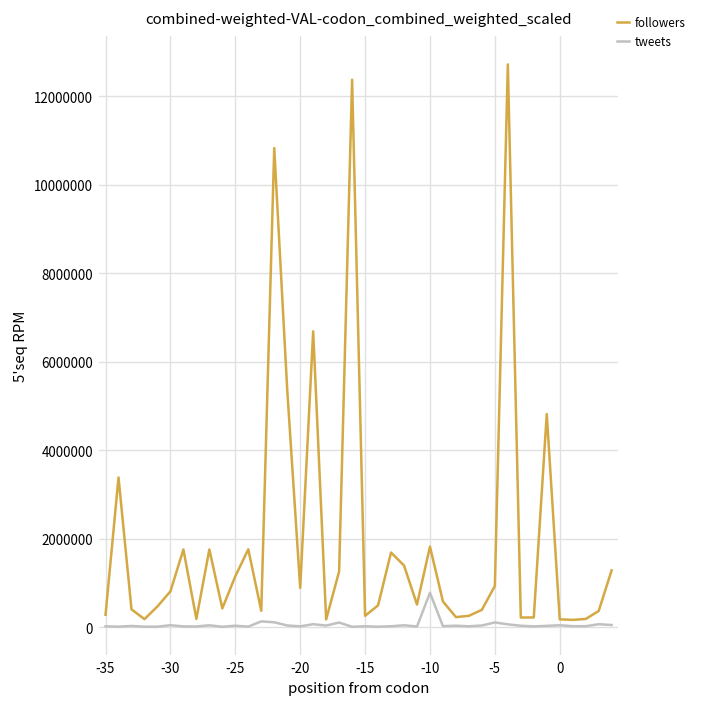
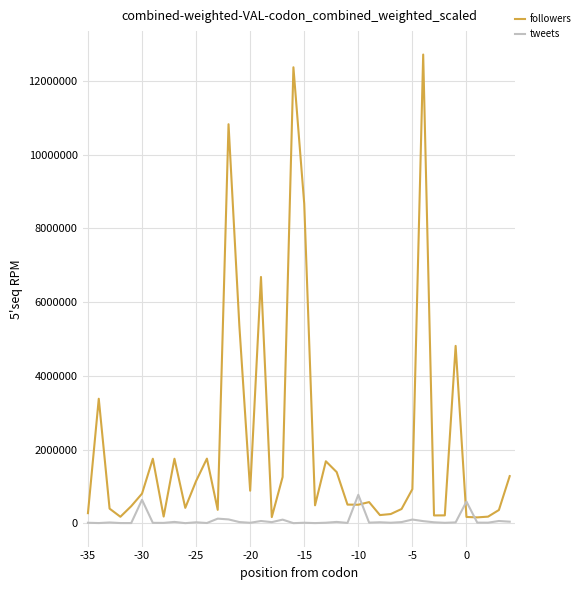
  {
    "followers": {
      "-35": 300000,
      "-30": 800000,
      "-25": 1100000,
      "-20": 900000,
-     "-15": 300000,
-     "-10": 1800000,
+     "-15": 8700000,
+     "-10": 500000,
      "-5": 900000,
      "0": 200000
    },
    "tweets": {
      "-35": 0,
-     "-30": 0,
+     "-30": 600000,
      "-25": 0,
      "-20": 0,
      "-15": 0,
      "-10": 800000,
      "-5": 100000,
-     "0": 0
+     "0": 600000
    }
  }
